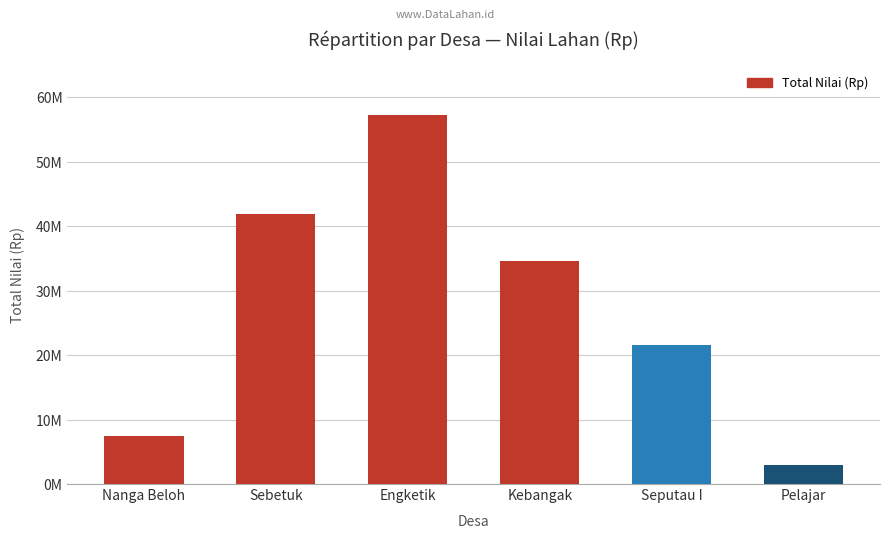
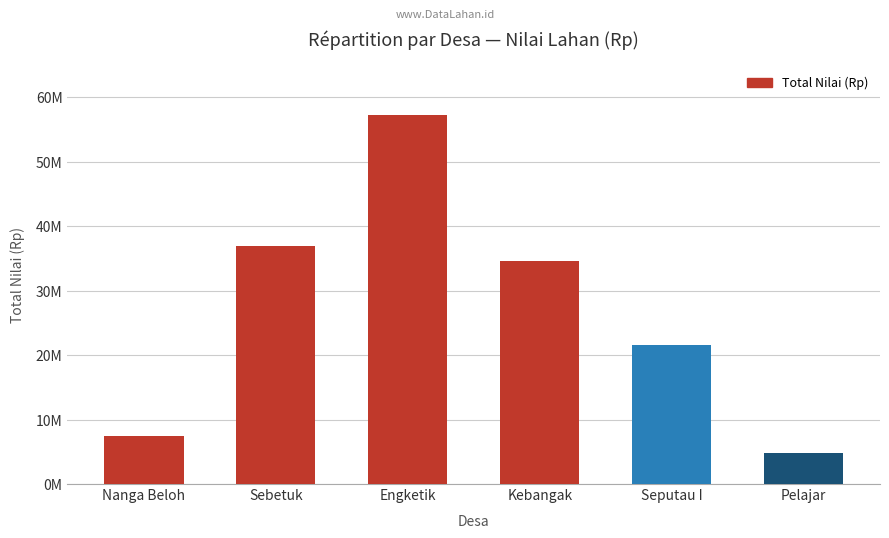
  {
    "Nanga Beloh": 7000000,
-   "Sebetuk": 42000000,
+   "Sebetuk": 37000000,
    "Engketik": 57000000,
    "Kebangak": 35000000,
    "Seputau I": 22000000,
-   "Pelajar": 3000000
+   "Pelajar": 5000000
  }
